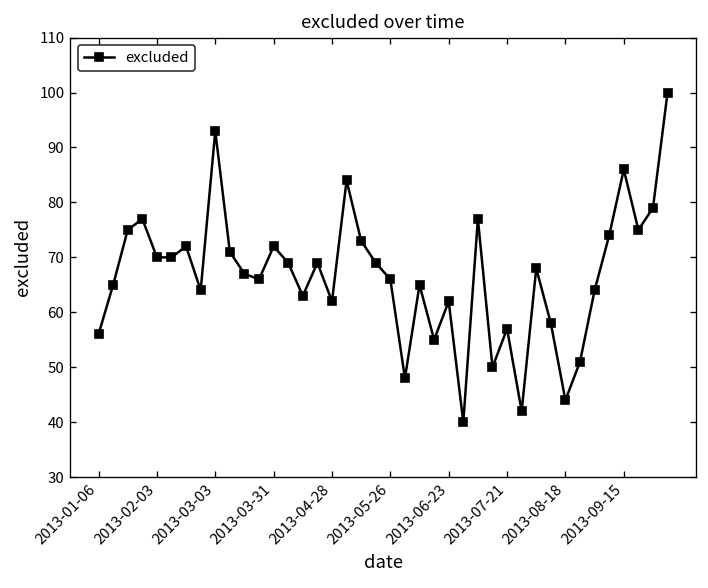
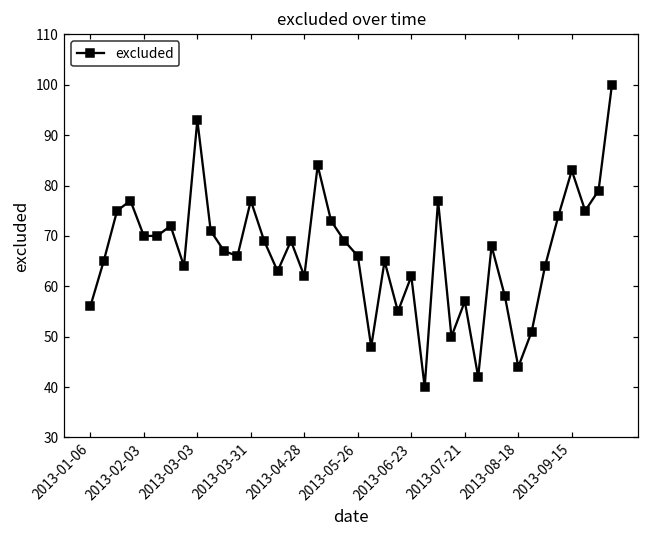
  {
    "2013-01-06": 56,
    "2013-02-03": 70,
    "2013-03-03": 93,
-   "2013-03-31": 72,
+   "2013-03-31": 77,
    "2013-04-28": 62,
    "2013-05-26": 66,
    "2013-06-23": 62,
    "2013-07-21": 57,
    "2013-08-18": 44,
-   "2013-09-15": 86
+   "2013-09-15": 83
  }
